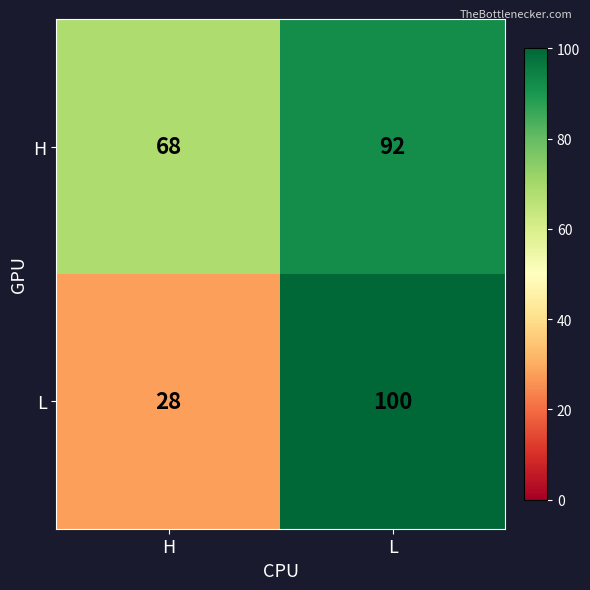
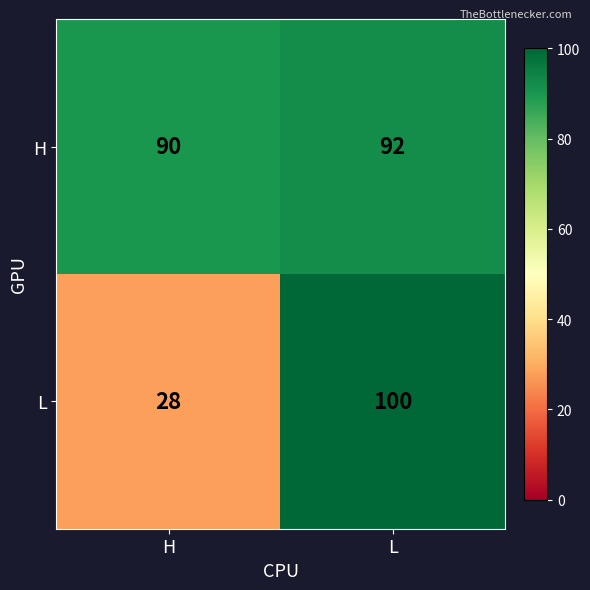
  {
    "H": {
-     "H": 68,
+     "H": 90,
      "L": 92
    },
    "L": {
      "H": 28,
      "L": 100
    }
  }
